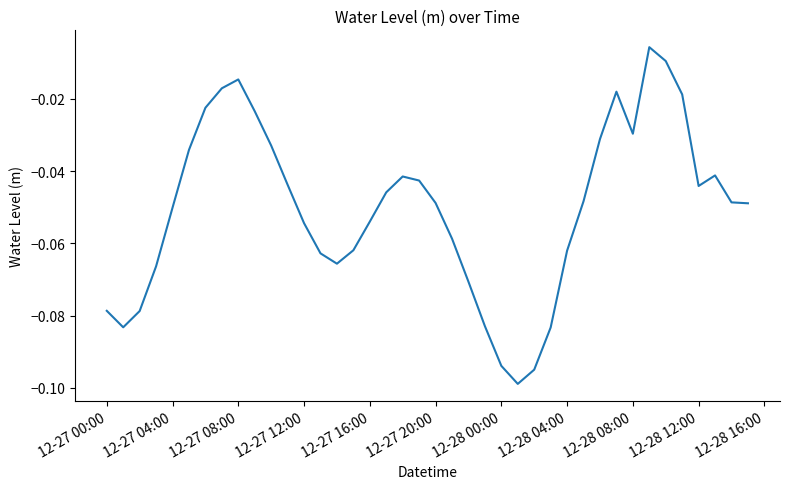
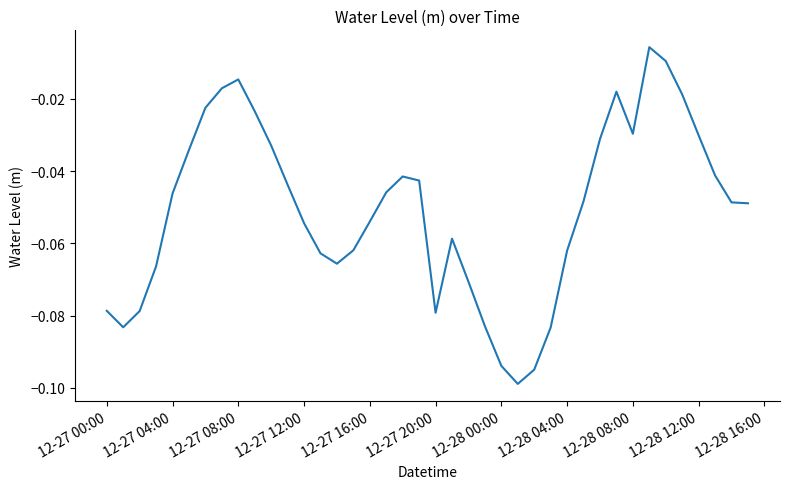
  {
    "12-27 00:00": -0.079,
-   "12-27 04:00": -0.050,
+   "12-27 04:00": -0.046,
    "12-27 08:00": -0.015,
    "12-27 12:00": -0.054,
    "12-27 16:00": -0.054,
-   "12-27 20:00": -0.049,
+   "12-27 20:00": -0.079,
    "12-28 00:00": -0.094,
    "12-28 04:00": -0.062,
    "12-28 08:00": -0.030,
-   "12-28 12:00": -0.044
+   "12-28 12:00": -0.030
  }
